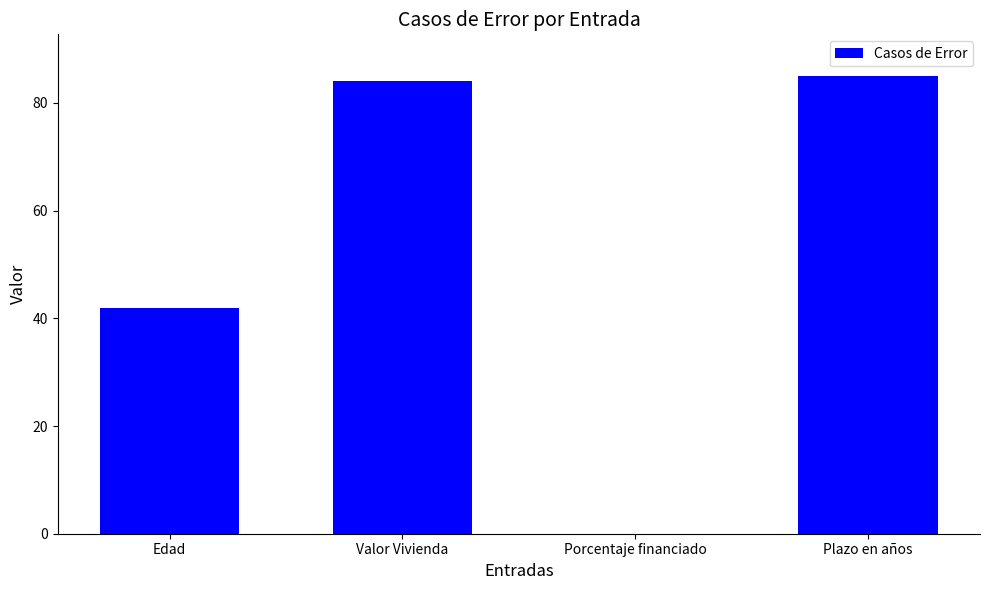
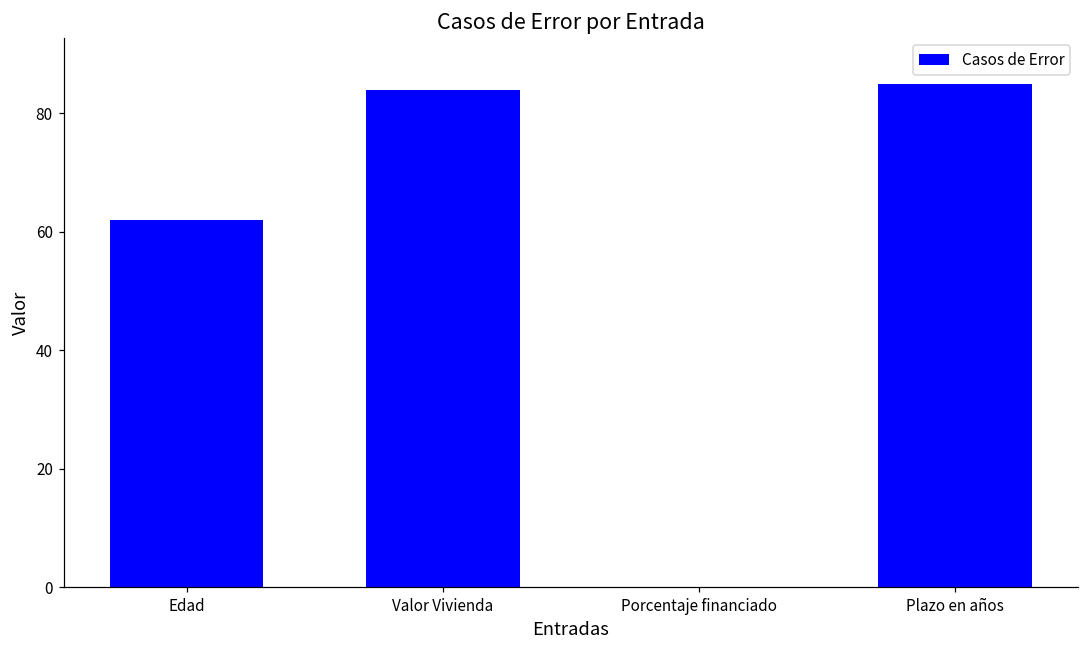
  {
-   "Edad": 42,
+   "Edad": 62,
    "Valor Vivienda": 84,
    "Plazo en años": 85
  }
